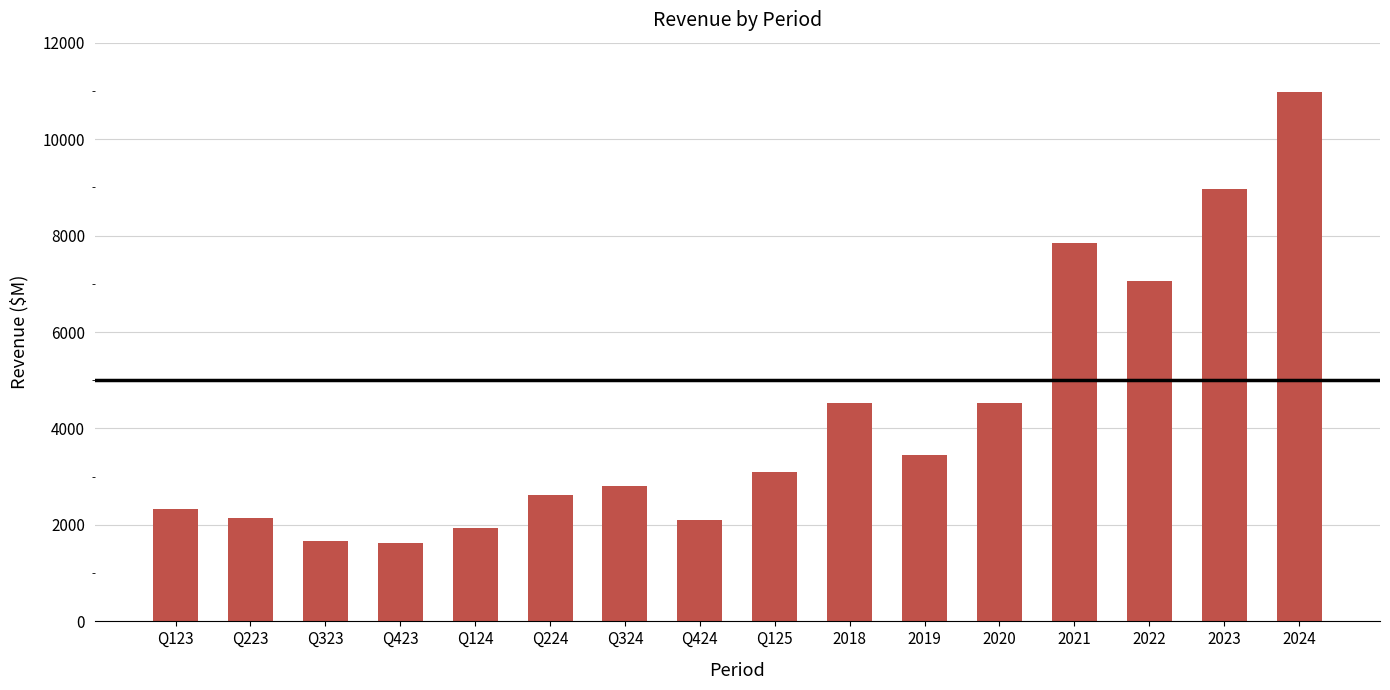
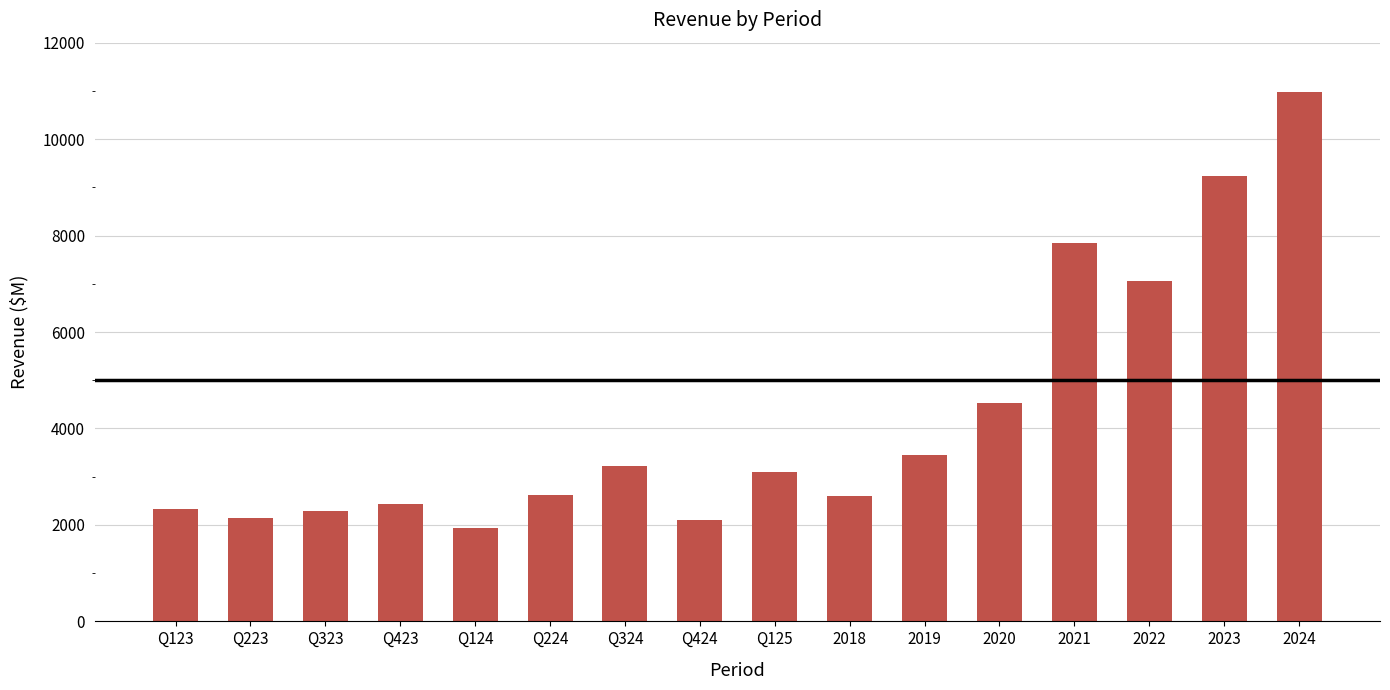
  {
    "Q123": 2300,
    "Q223": 2200,
-   "Q323": 1700,
-   "Q423": 1600,
+   "Q323": 2300,
+   "Q423": 2400,
    "Q124": 1900,
    "Q224": 2600,
-   "Q324": 2800,
+   "Q324": 3200,
    "Q424": 2100,
    "Q125": 3100,
-   "2018": 4500,
+   "2018": 2600,
    "2019": 3500,
    "2020": 4500,
    "2021": 7800,
    "2022": 7100,
-   "2023": 9000,
+   "2023": 9200,
    "2024": 11000
  }
